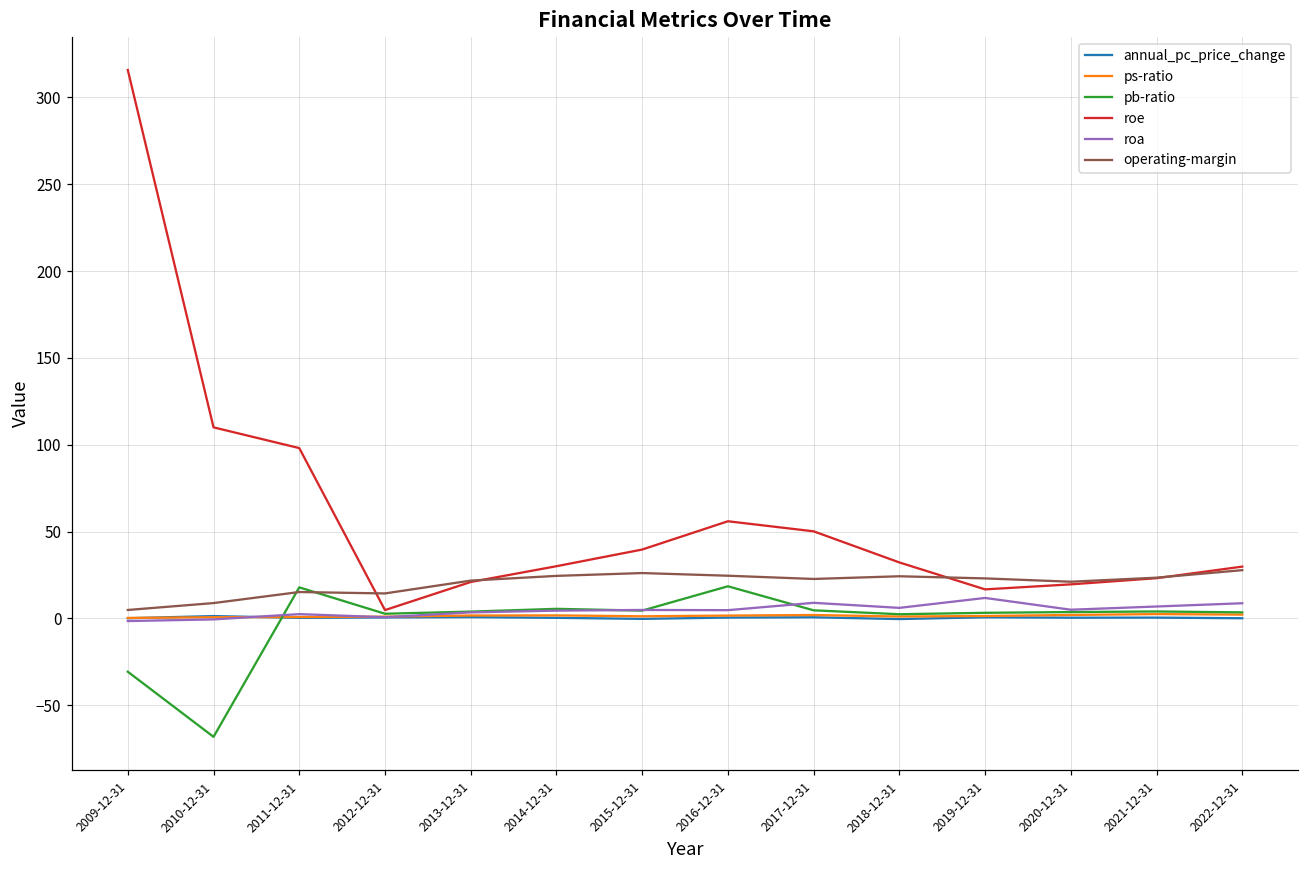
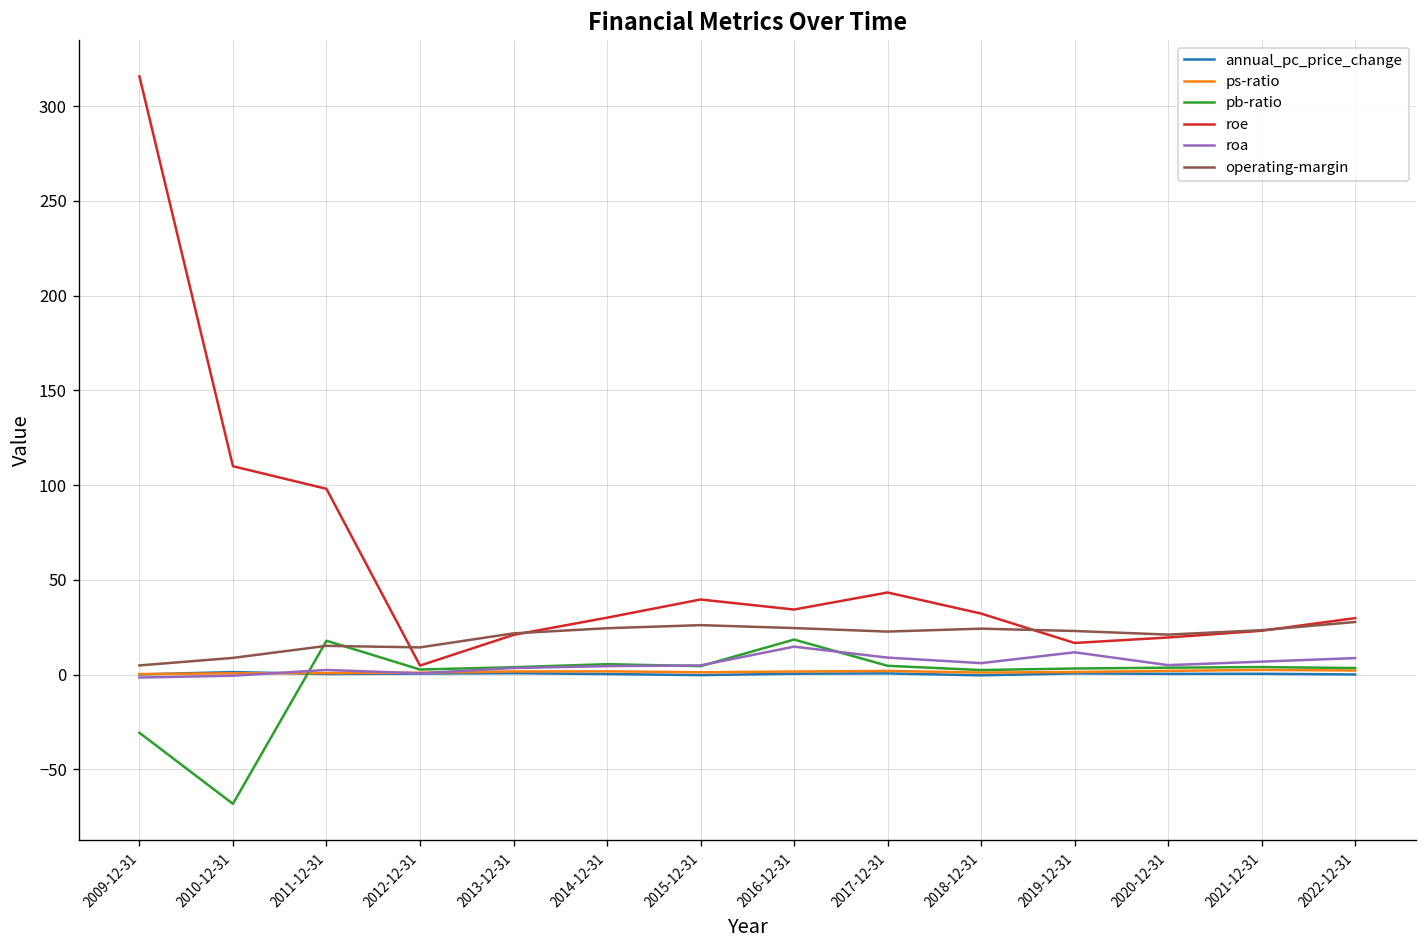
  {
    "annual_pc_price_change": {
      "2021-12-31": 0,
      "2022-12-31": 0
    },
    "pb-ratio": {
      "2009-12-31": -31,
      "2010-12-31": -68,
      "2011-12-31": 18,
      "2012-12-31": 3,
      "2016-12-31": 18,
      "2017-12-31": 5,
      "2019-12-31": 3
    },
    "roe": {
      "2009-12-31": 316,
      "2010-12-31": 110,
      "2011-12-31": 98,
      "2012-12-31": 5,
      "2014-12-31": 30,
      "2015-12-31": 40,
-     "2016-12-31": 56,
-     "2017-12-31": 50,
+     "2016-12-31": 34,
+     "2017-12-31": 43,
      "2018-12-31": 32,
      "2019-12-31": 17,
      "2022-12-31": 30
    },
    "roa": {
      "2009-12-31": -2,
      "2011-12-31": 2,
-     "2016-12-31": 5,
+     "2016-12-31": 15,
      "2017-12-31": 9,
      "2018-12-31": 6,
      "2019-12-31": 12,
      "2021-12-31": 7,
      "2022-12-31": 9
    },
    "operating-margin": {
      "2009-12-31": 5,
      "2010-12-31": 9,
      "2011-12-31": 15,
      "2012-12-31": 14,
      "2014-12-31": 24,
      "2015-12-31": 26,
      "2016-12-31": 25,
      "2017-12-31": 23,
      "2018-12-31": 24,
      "2019-12-31": 23,
      "2022-12-31": 28
    }
  }
